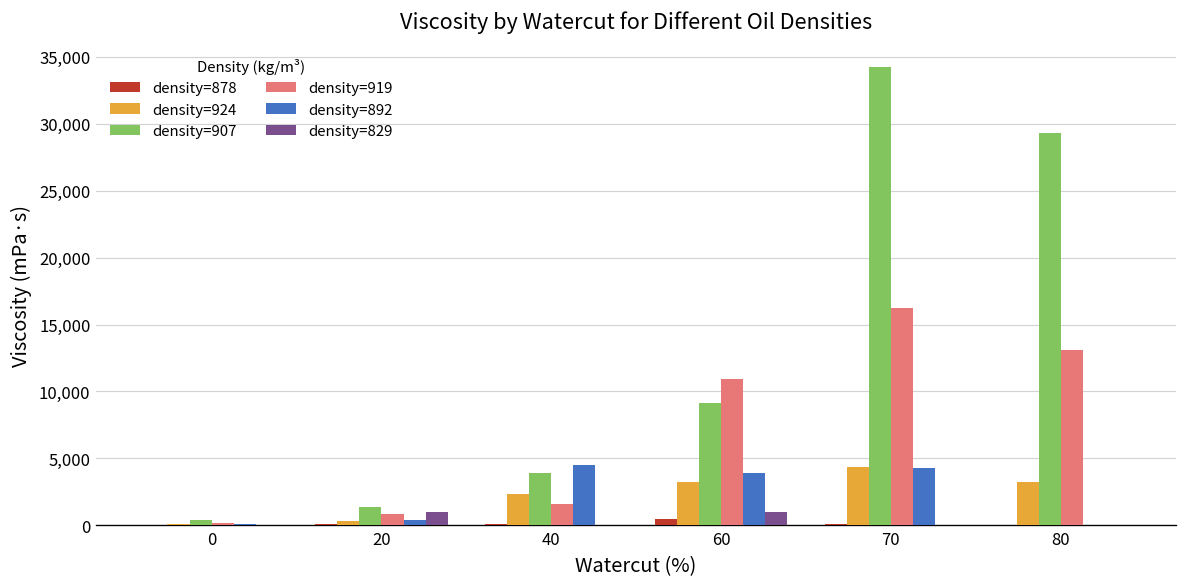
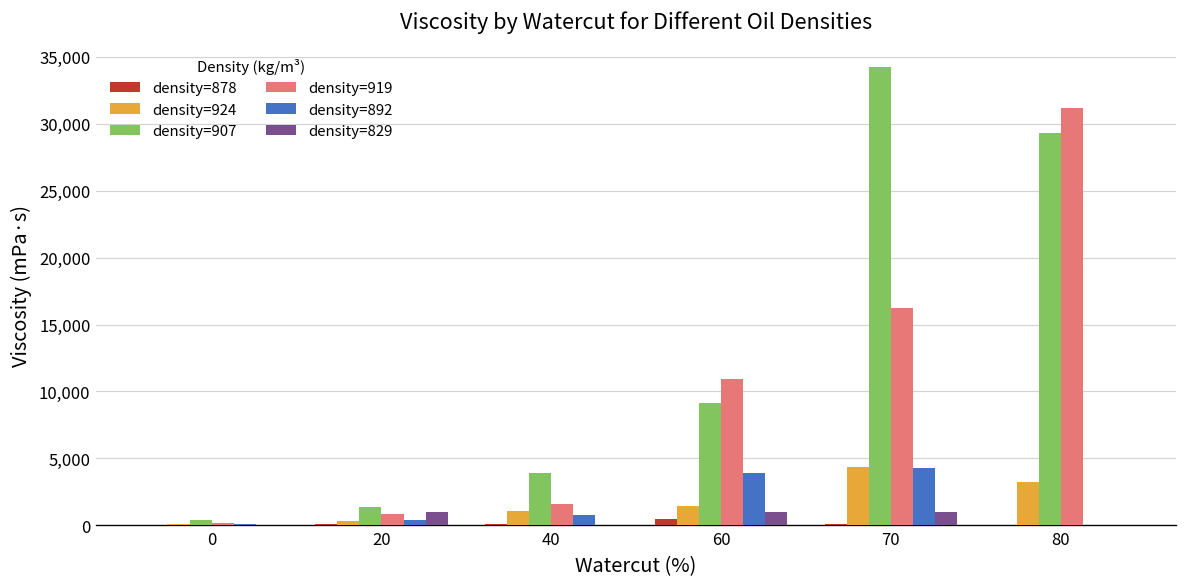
  {
    "density=878": {
      "60": "500"
    },
    "density=924": {
      "20": "300",
-     "40": "2,400",
-     "60": "3,300",
+     "40": "1,000",
+     "60": "1,400",
      "70": "4,300",
      "80": "3,200"
    },
    "density=907": {
      "0": "400",
      "20": "1,400",
      "40": "3,900",
      "60": "9,200",
      "70": "34,200",
      "80": "29,300"
    },
    "density=919": {
      "20": "900",
      "40": "1,600",
      "60": "10,900",
      "70": "16,200",
-     "80": "13,100"
+     "80": "31,200"
    },
    "density=892": {
      "20": "400",
-     "40": "4,500",
+     "40": "700",
      "60": "3,900",
      "70": "4,300"
    },
    "density=829": {
      "20": "1,000",
      "60": "1,000",
-     "70": "0"
+     "70": "1,000"
    }
  }
